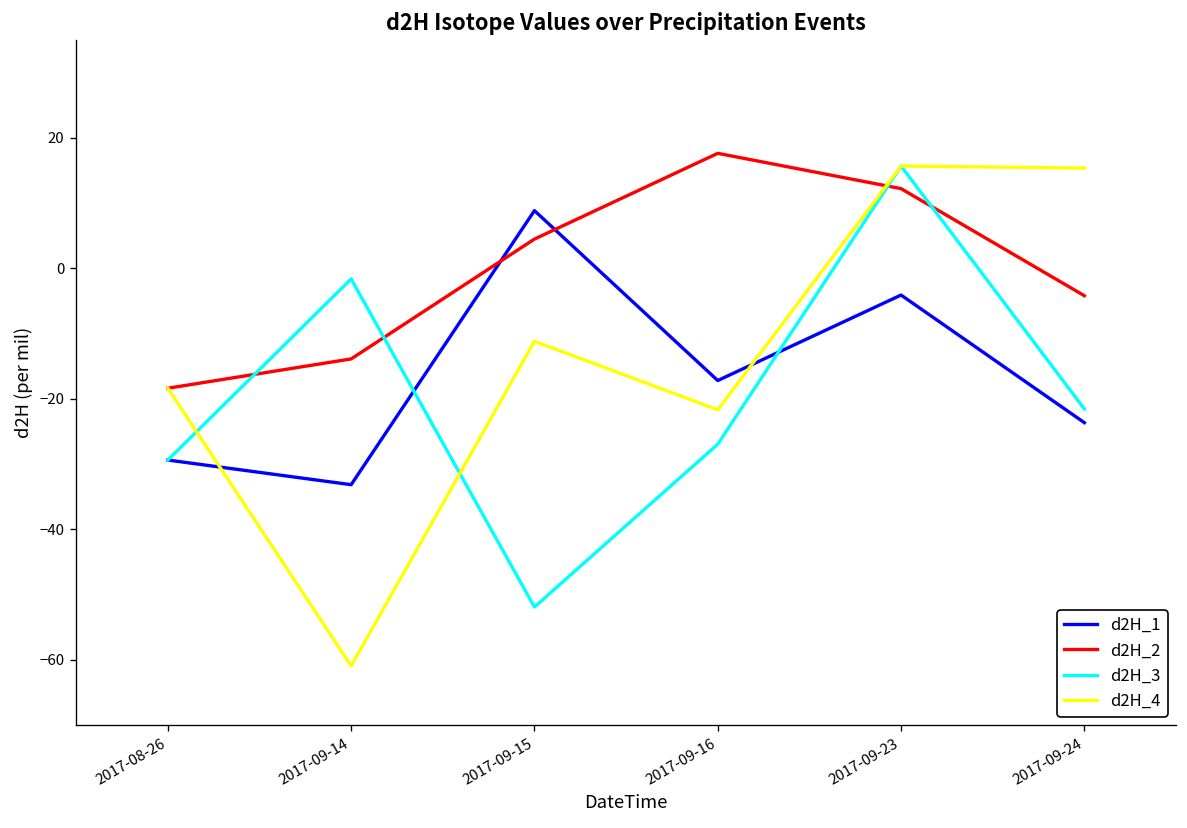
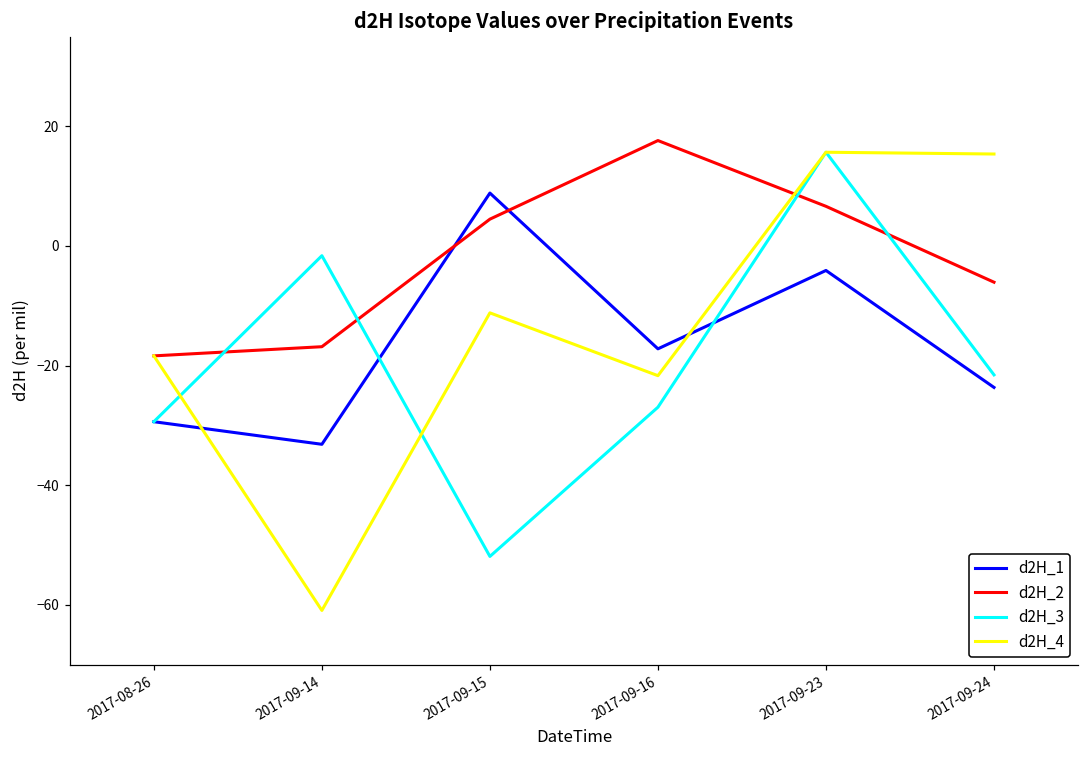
  {
    "d2H_1": {
      "2017-09-14": -33,
      "2017-09-15": 9,
      "2017-09-16": -17,
      "2017-09-23": -4,
      "2017-09-24": -24
    },
    "d2H_2": {
-     "2017-09-14": -14,
+     "2017-09-14": -17,
      "2017-09-15": 4,
      "2017-09-16": 18,
-     "2017-09-23": 12,
-     "2017-09-24": -4
+     "2017-09-23": 7,
+     "2017-09-24": -6
    },
    "d2H_3": {
      "2017-09-14": -2,
      "2017-09-15": -52,
      "2017-09-16": -27,
      "2017-09-24": -22
    },
    "d2H_4": {
      "2017-09-14": -61,
      "2017-09-15": -11,
      "2017-09-16": -22,
      "2017-09-24": 15
    }
  }
